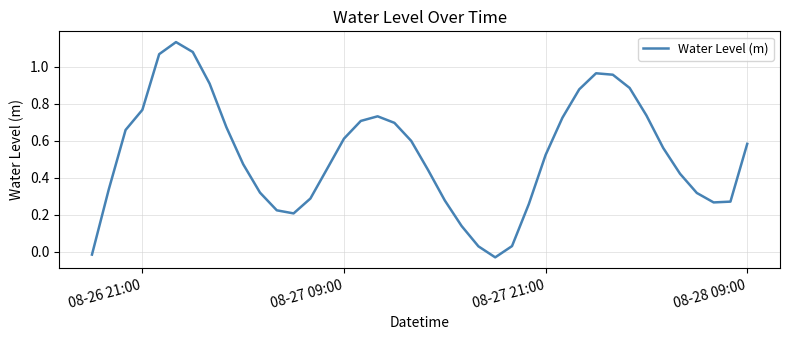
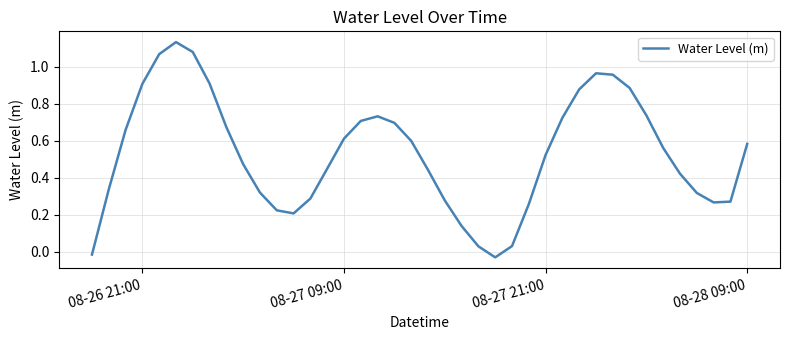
  {
-   "08-26 21:00": 0.77,
+   "08-26 21:00": 0.91,
    "08-27 09:00": 0.61,
    "08-27 21:00": 0.52,
    "08-28 09:00": 0.58
  }
